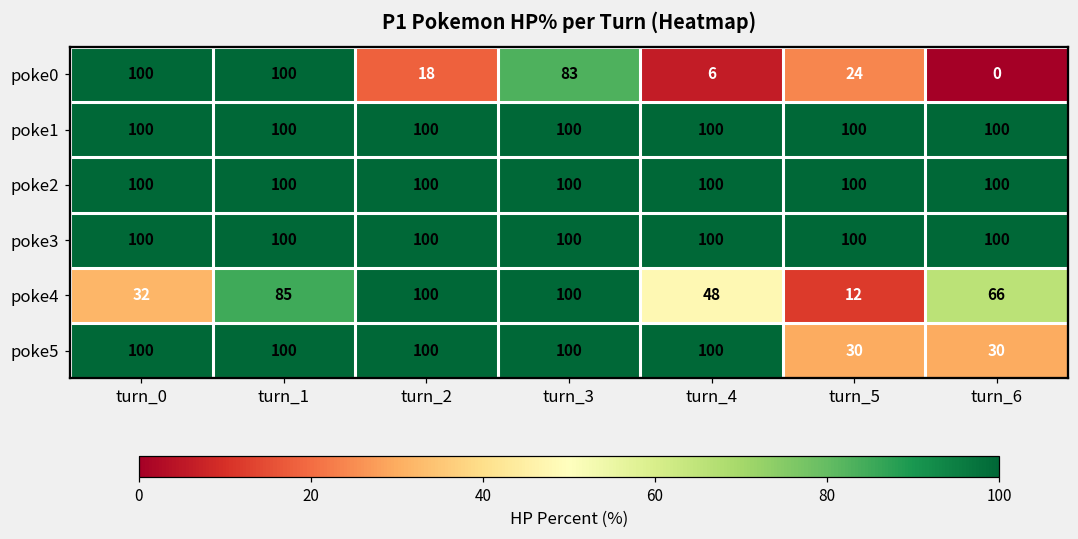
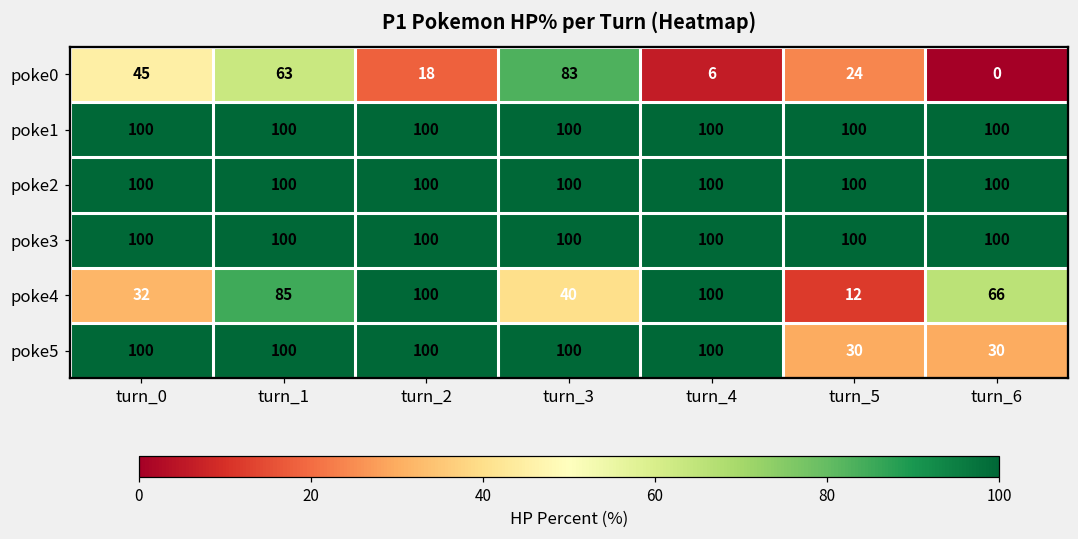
  {
    "poke0": {
-     "turn_0": 100,
-     "turn_1": 100,
+     "turn_0": 45,
+     "turn_1": 63,
      "turn_2": 18,
      "turn_3": 83,
      "turn_4": 6,
      "turn_5": 24,
      "turn_6": 0
    },
    "poke1": {
      "turn_0": 100,
      "turn_1": 100,
      "turn_2": 100,
      "turn_3": 100,
      "turn_4": 100,
      "turn_5": 100,
      "turn_6": 100
    },
    "poke2": {
      "turn_0": 100,
      "turn_1": 100,
      "turn_2": 100,
      "turn_3": 100,
      "turn_4": 100,
      "turn_5": 100,
      "turn_6": 100
    },
    "poke3": {
      "turn_0": 100,
      "turn_1": 100,
      "turn_2": 100,
      "turn_3": 100,
      "turn_4": 100,
      "turn_5": 100,
      "turn_6": 100
    },
    "poke4": {
      "turn_0": 32,
      "turn_1": 85,
      "turn_2": 100,
-     "turn_3": 100,
-     "turn_4": 48,
+     "turn_3": 40,
+     "turn_4": 100,
      "turn_5": 12,
      "turn_6": 66
    },
    "poke5": {
      "turn_0": 100,
      "turn_1": 100,
      "turn_2": 100,
      "turn_3": 100,
      "turn_4": 100,
      "turn_5": 30,
      "turn_6": 30
    }
  }
